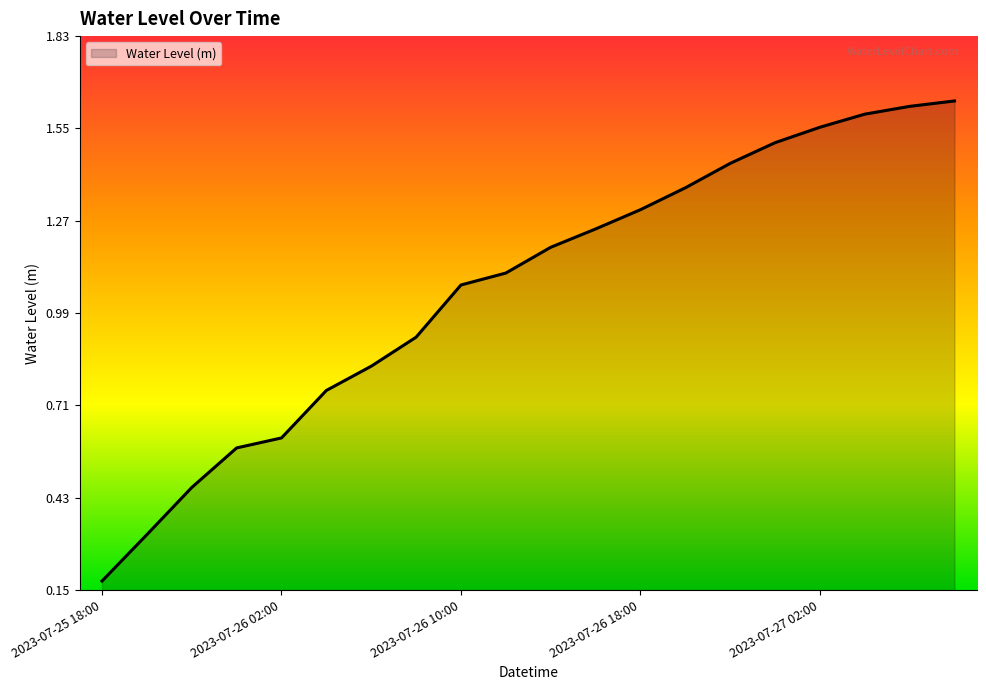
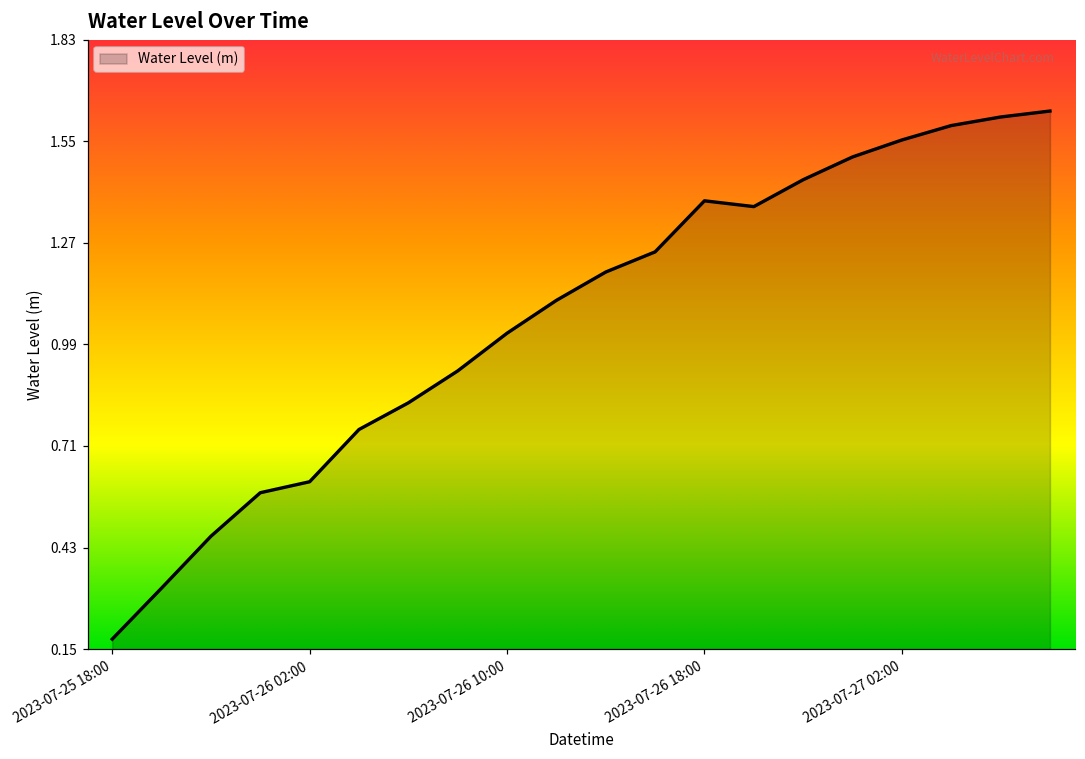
  {
    "2023-07-25 18:00": 0.18,
    "2023-07-26 02:00": 0.61,
-   "2023-07-26 10:00": 1.08,
-   "2023-07-26 18:00": 1.30,
+   "2023-07-26 10:00": 1.02,
+   "2023-07-26 18:00": 1.38,
    "2023-07-27 02:00": 1.55
  }
